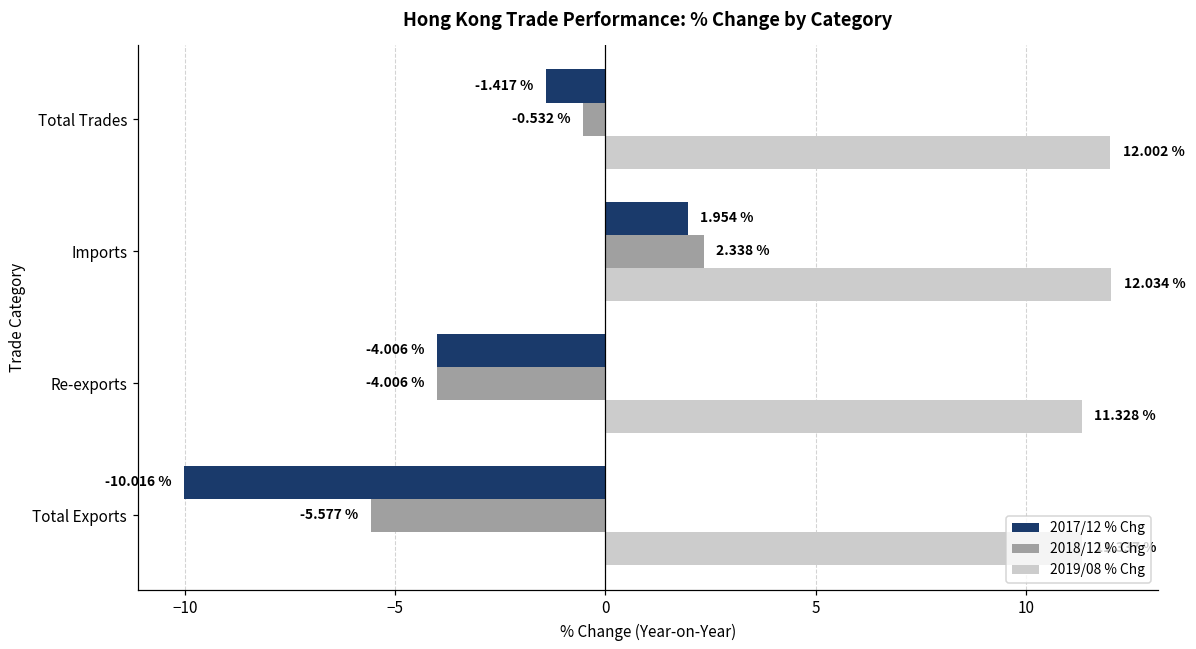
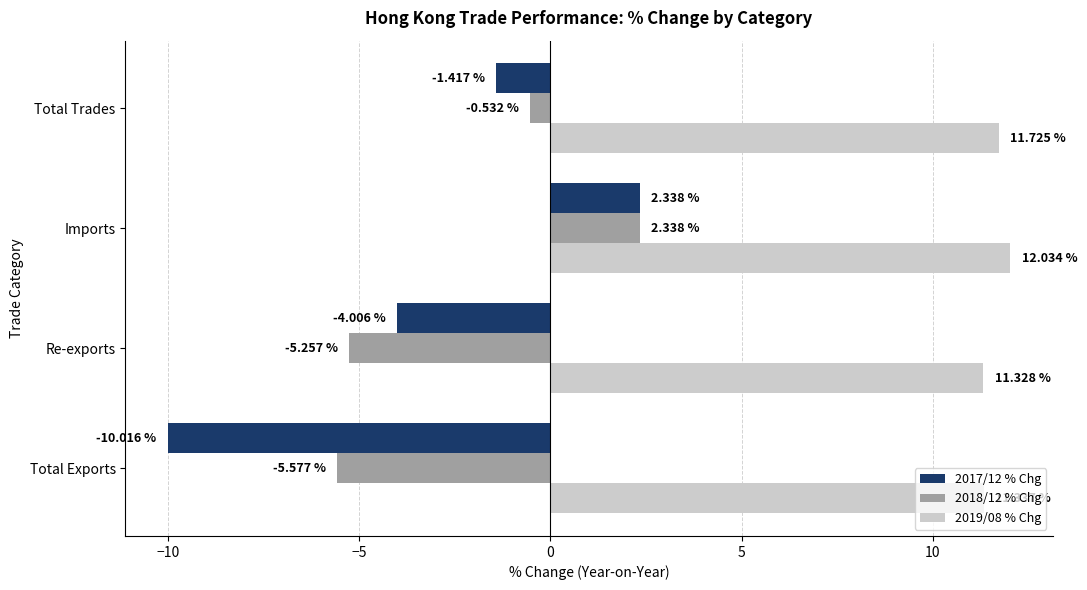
  {
    "2017/12 % Chg": {
      "Total Trades": "-1.417 %",
-     "Imports": "1.954 %",
+     "Imports": "2.338 %",
      "Re-exports": "-4.006 %",
      "Total Exports": "-10.016 %"
    },
    "2018/12 % Chg": {
      "Total Trades": "-0.532 %",
      "Imports": "2.338 %",
-     "Re-exports": "-4.006 %",
+     "Re-exports": "-5.257 %",
      "Total Exports": "-5.577 %"
    },
    "2019/08 % Chg": {
-     "Total Trades": "12.002 %",
+     "Total Trades": "11.725 %",
      "Imports": "12.034 %",
      "Re-exports": "11.328 %"
    }
  }
